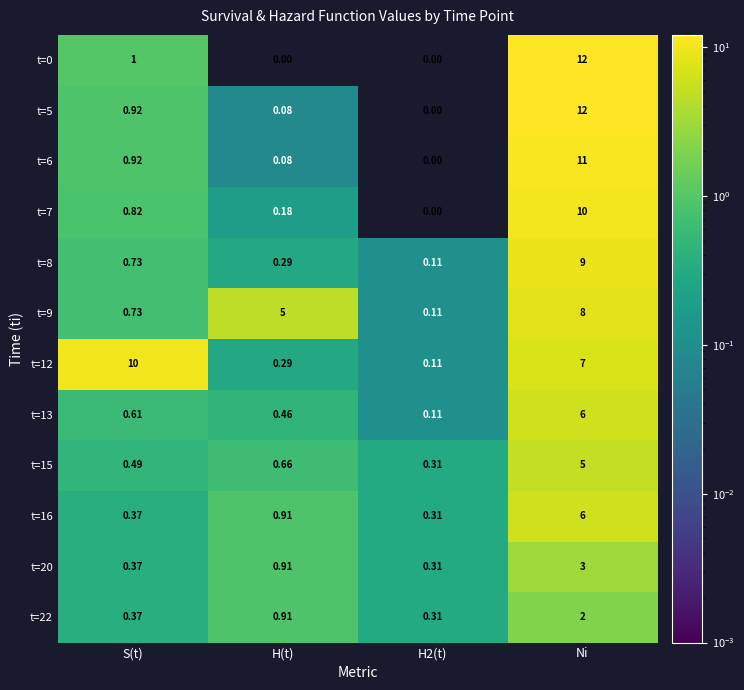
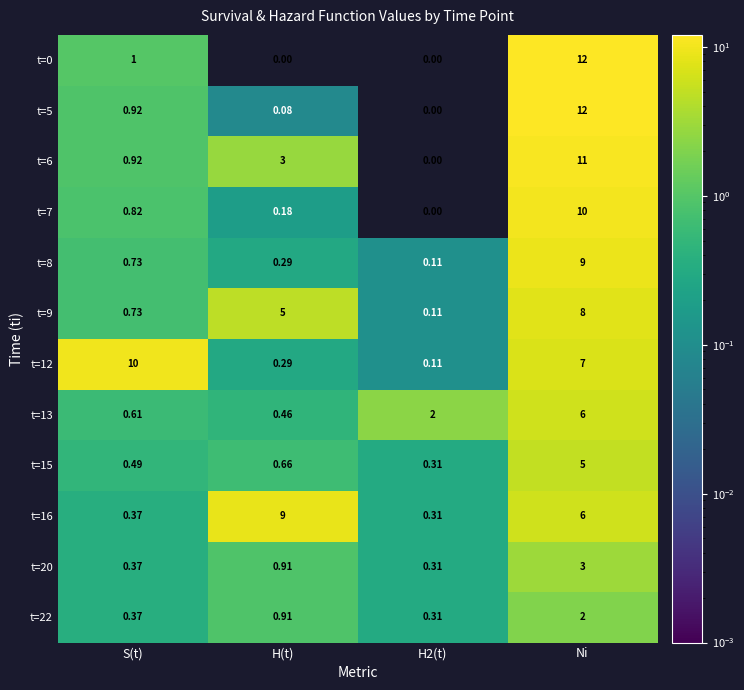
  {
    "t=0": {
      "S(t)": 1,
      "Ni": 12
    },
    "t=5": {
      "S(t)": 0.92,
      "H(t)": 0.08,
      "Ni": 12
    },
    "t=6": {
      "S(t)": 0.92,
-     "H(t)": 0.08,
+     "H(t)": 3,
      "Ni": 11
    },
    "t=7": {
      "S(t)": 0.82,
      "H(t)": 0.18,
      "Ni": 10
    },
    "t=8": {
      "S(t)": 0.73,
      "H(t)": 0.29,
      "H2(t)": 0.11,
      "Ni": 9
    },
    "t=9": {
      "S(t)": 0.73,
      "H(t)": 5,
      "H2(t)": 0.11,
      "Ni": 8
    },
    "t=12": {
      "S(t)": 10,
      "H(t)": 0.29,
      "H2(t)": 0.11,
      "Ni": 7
    },
    "t=13": {
      "S(t)": 0.61,
      "H(t)": 0.46,
-     "H2(t)": 0.11,
+     "H2(t)": 2,
      "Ni": 6
    },
    "t=15": {
      "S(t)": 0.49,
      "H(t)": 0.66,
      "H2(t)": 0.31,
      "Ni": 5
    },
    "t=16": {
      "S(t)": 0.37,
-     "H(t)": 0.91,
+     "H(t)": 9,
      "H2(t)": 0.31,
      "Ni": 6
    },
    "t=20": {
      "S(t)": 0.37,
      "H(t)": 0.91,
      "H2(t)": 0.31,
      "Ni": 3
    },
    "t=22": {
      "S(t)": 0.37,
      "H(t)": 0.91,
      "H2(t)": 0.31,
      "Ni": 2
    }
  }
